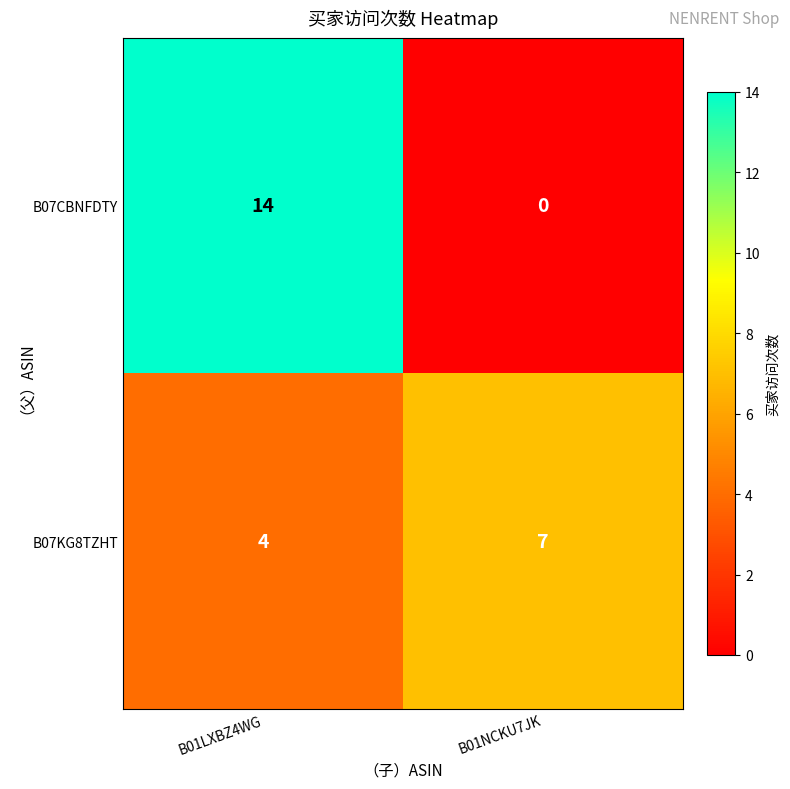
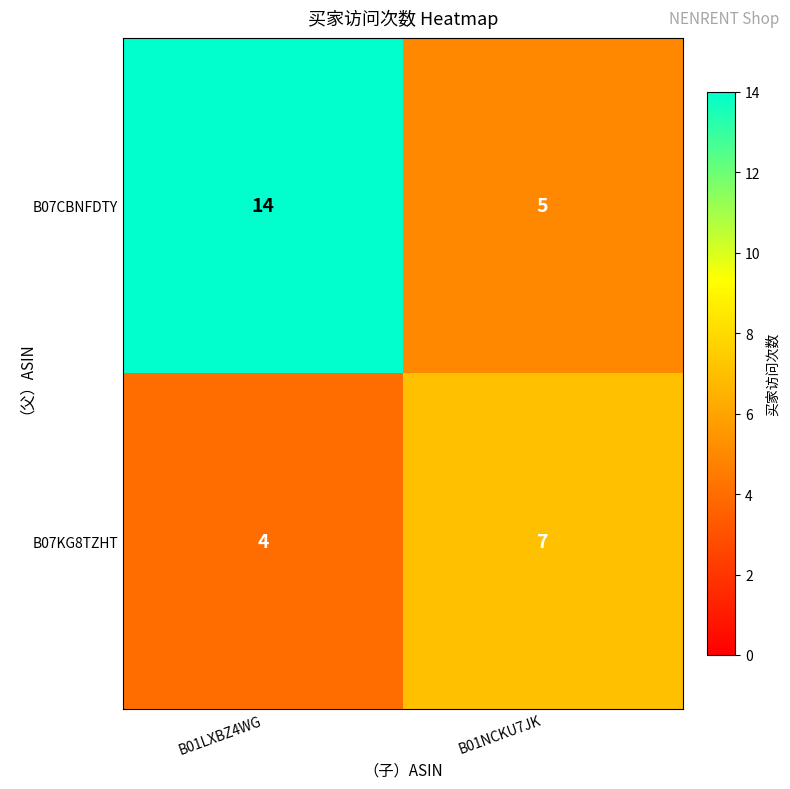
  {
    "B07CBNFDTY": {
      "B01LXBZ4WG": 14,
-     "B01NCKU7JK": 0
+     "B01NCKU7JK": 5
    },
    "B07KG8TZHT": {
      "B01LXBZ4WG": 4,
      "B01NCKU7JK": 7
    }
  }
